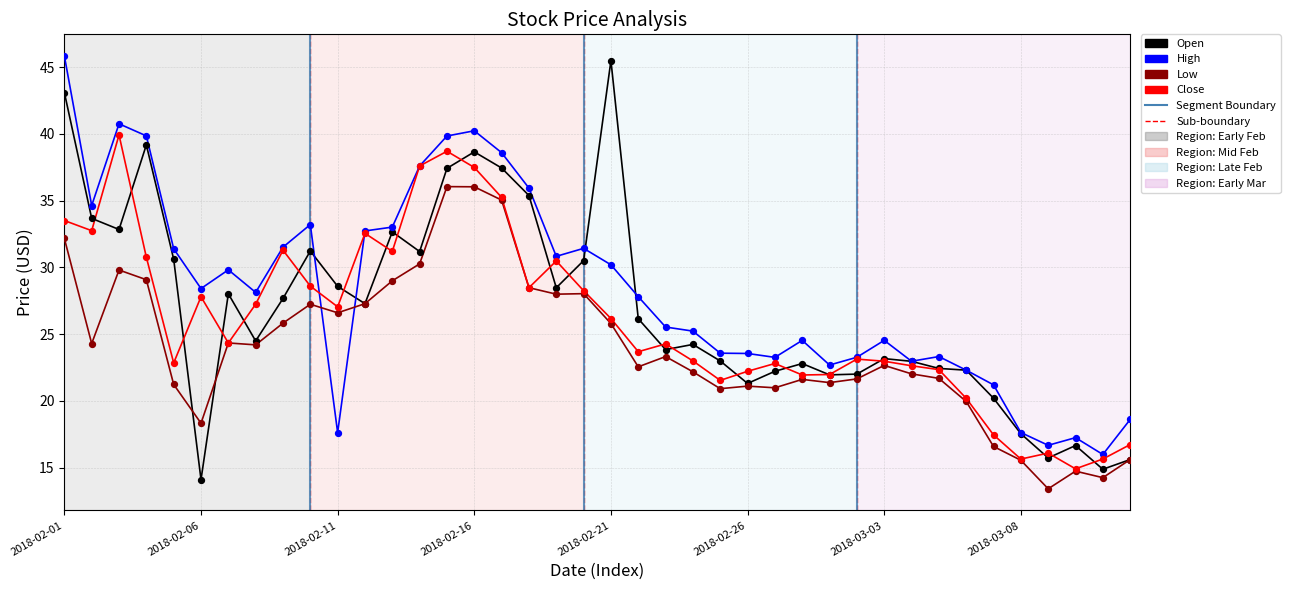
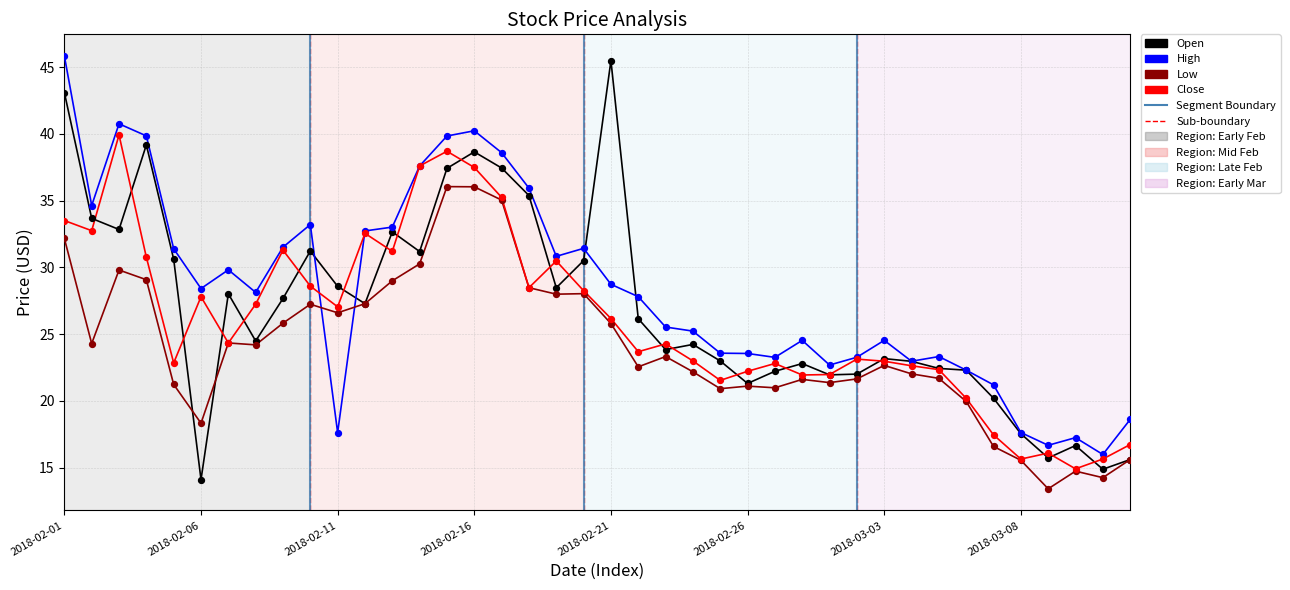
  {
    "Open": {
      "2018-02-01": 43.1,
      "2018-02-06": 14.1,
      "2018-02-11": 28.6,
      "2018-02-16": 38.7,
      "2018-02-21": 45.5,
      "2018-02-26": 21.3,
      "2018-03-03": 23.2
    },
    "High": {
      "2018-02-01": 45.8,
      "2018-02-06": 28.4,
      "2018-02-11": 17.6,
      "2018-02-16": 40.2,
-     "2018-02-21": 30.2,
+     "2018-02-21": 28.7,
      "2018-02-26": 23.6,
      "2018-03-03": 24.5
    },
    "Low": {
      "2018-02-01": 32.2,
      "2018-02-06": 18.3,
      "2018-02-11": 26.6,
      "2018-02-16": 36.0,
      "2018-02-21": 25.8,
      "2018-02-26": 21.1,
      "2018-03-03": 22.7
    },
    "Close": {
      "2018-02-01": 33.5,
      "2018-02-06": 27.8,
      "2018-02-11": 27.1,
      "2018-02-16": 37.5,
      "2018-02-21": 26.2,
      "2018-02-26": 22.2,
      "2018-03-03": 23.0
    }
  }
